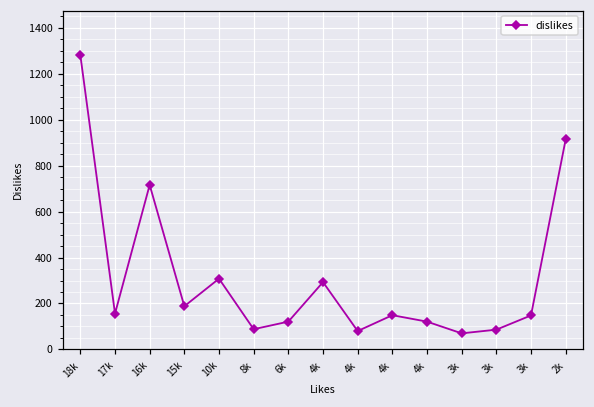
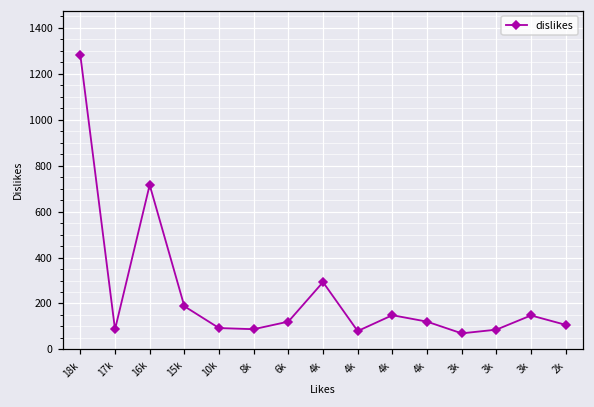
  {
    "18k": 1280,
-   "17k": 160,
+   "17k": 90,
    "16k": 720,
    "15k": 190,
-   "10k": 310,
+   "10k": 90,
    "8k": 90,
    "6k": 120,
-   "2k": 910
+   "2k": 110
  }
